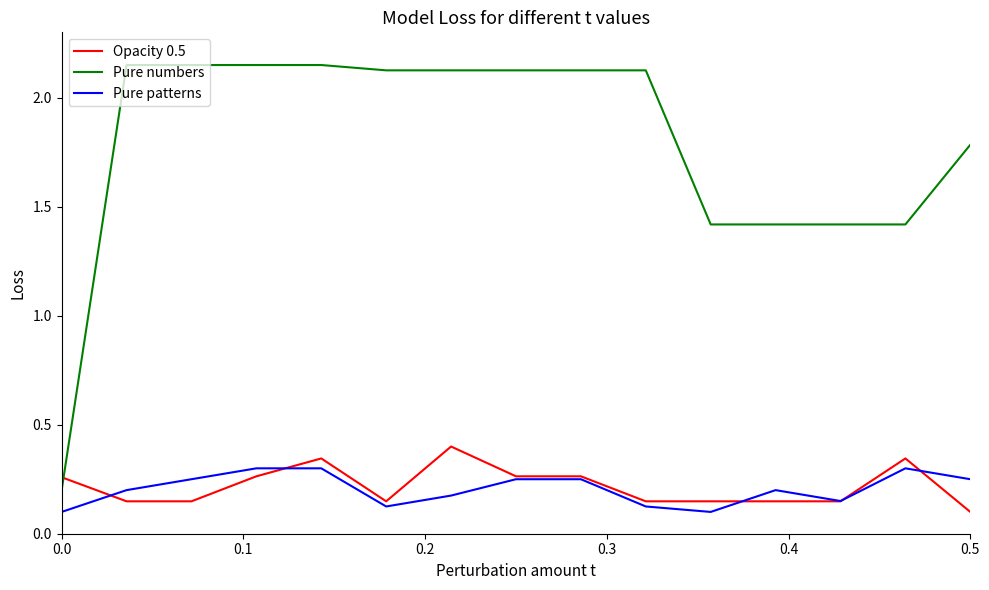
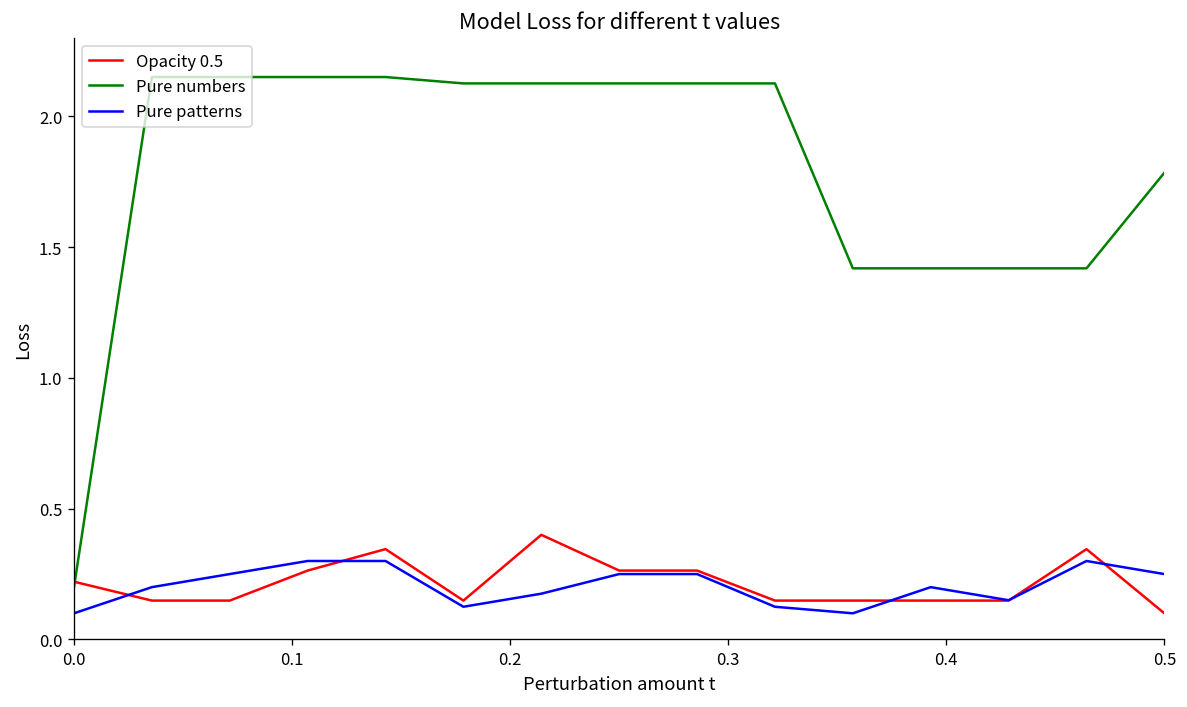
  {
    "Opacity 0.5": {
-     "0.0": 0.26,
+     "0.0": 0.22,
      "0.5": 0.10
    },
    "Pure numbers": {
      "0.0": 0.20,
      "0.5": 1.78
    },
    "Pure patterns": {
      "0.0": 0.10,
      "0.5": 0.25
    }
  }
